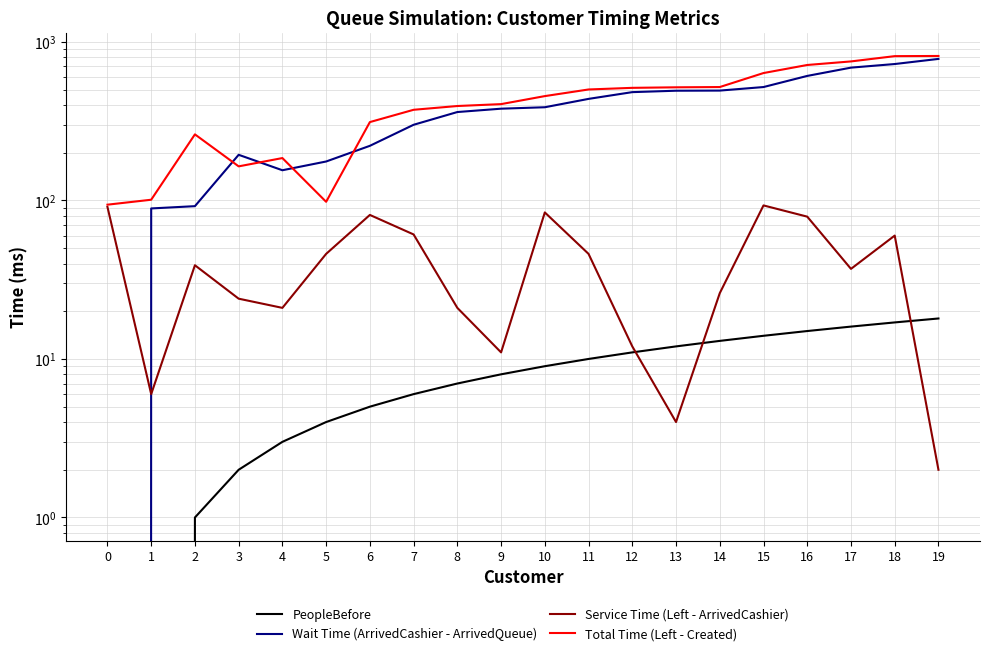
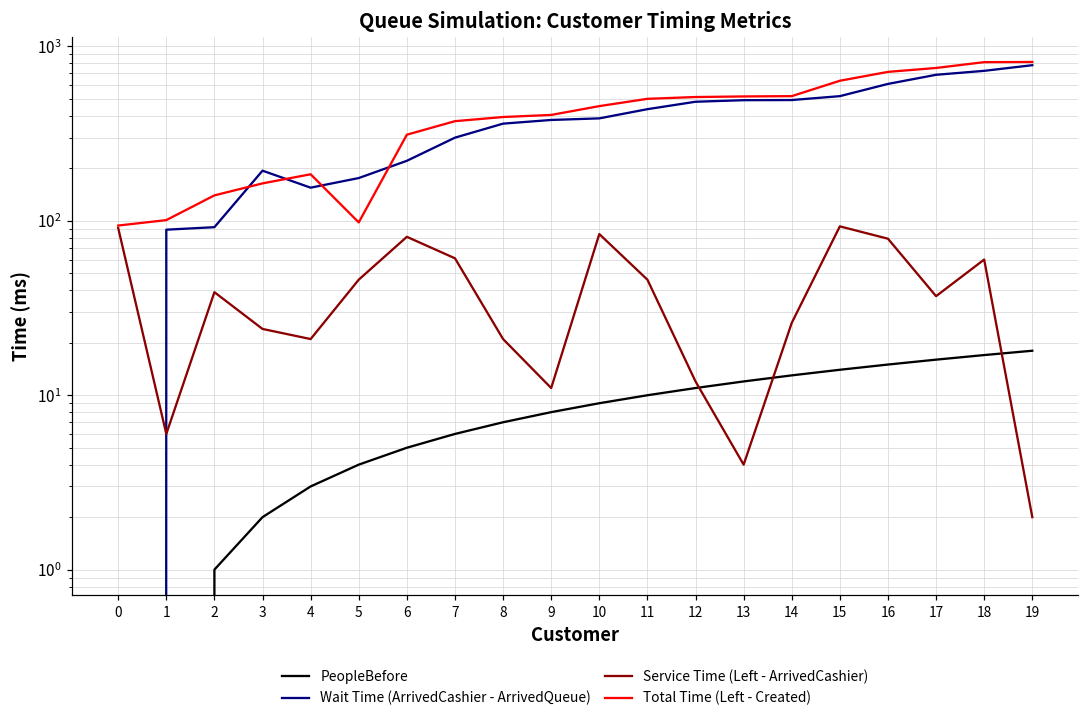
  {
    "PeopleBefore": {
      "2": 1,
      "3": 2,
      "4": 3,
      "5": 4,
      "6": 5,
      "7": 6,
      "8": 7,
      "9": 8,
      "10": 9,
      "11": 10,
      "12": 11,
      "13": 12,
      "14": 13,
      "15": 14,
      "16": 15,
      "17": 16,
      "18": 17,
      "19": 18
    },
    "Wait Time (ArrivedCashier - ArrivedQueue)": {
      "1": 90,
      "2": 90,
      "3": 190,
      "4": 160,
      "5": 180,
      "6": 220,
      "7": 300,
      "8": 360,
      "9": 380,
      "10": 390,
      "11": 440,
      "12": 480,
      "13": 490,
      "14": 490,
      "15": 520,
      "16": 610,
      "17": 690,
      "18": 700,
      "19": 800
    },
    "Service Time (Left - ArrivedCashier)": {
      "1": 6,
      "2": 39,
      "3": 24,
      "4": 21,
      "5": 46,
      "6": 80,
      "7": 61,
      "8": 21,
      "9": 11,
      "10": 80,
      "11": 46,
      "12": 12,
      "13": 4,
      "14": 26,
      "15": 90,
      "16": 80,
      "17": 37,
      "18": 60,
      "19": 2
    },
    "Total Time (Left - Created)": {
      "1": 100,
-     "2": 260,
+     "2": 140,
      "3": 160,
      "4": 190,
      "5": 100,
      "6": 310,
      "7": 370,
      "8": 390,
      "9": 410,
      "10": 460,
      "11": 500,
      "12": 510,
      "13": 520,
      "14": 520,
      "15": 640,
      "16": 700,
      "17": 800,
      "18": 800,
      "19": 800
    }
  }
